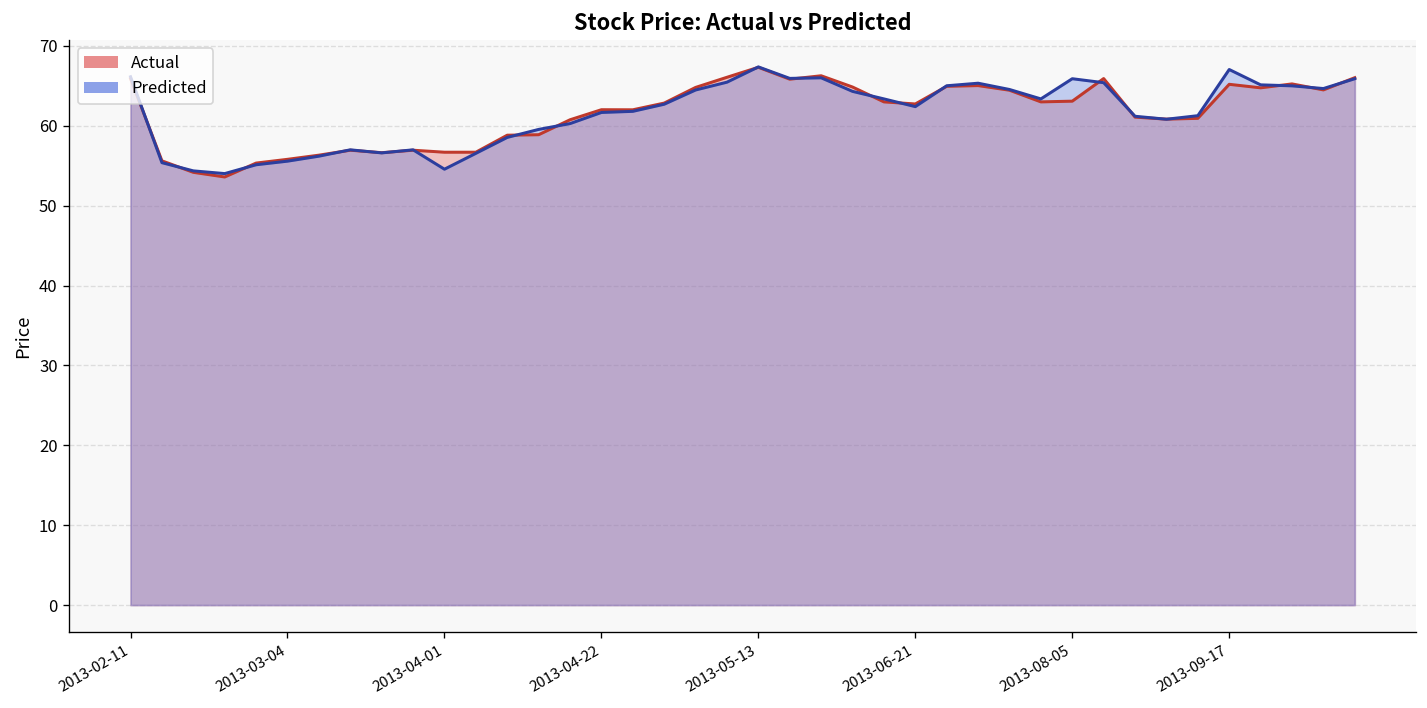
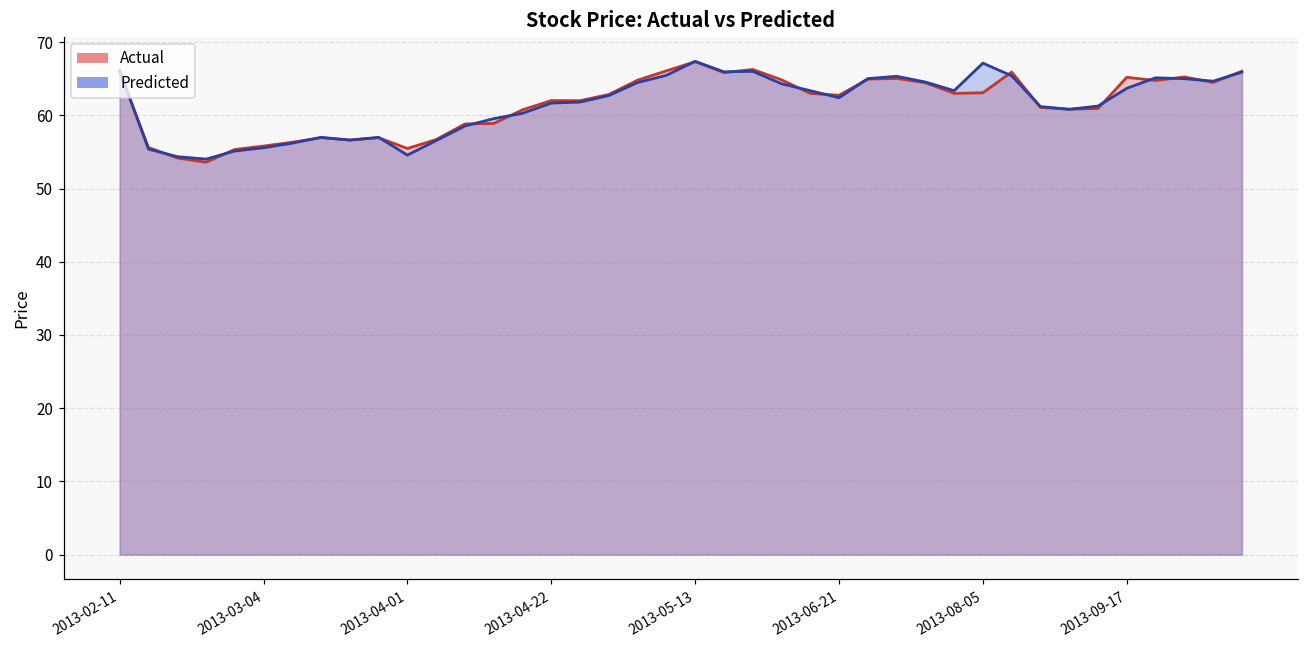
  {
    "Actual": {
-     "2013-04-01": 57,
+     "2013-04-01": 55,
      "2013-08-05": 63,
      "2013-09-17": 65
    },
    "Predicted": {
      "2013-04-01": 55,
-     "2013-08-05": 66,
-     "2013-09-17": 67
+     "2013-08-05": 67,
+     "2013-09-17": 64
    }
  }
